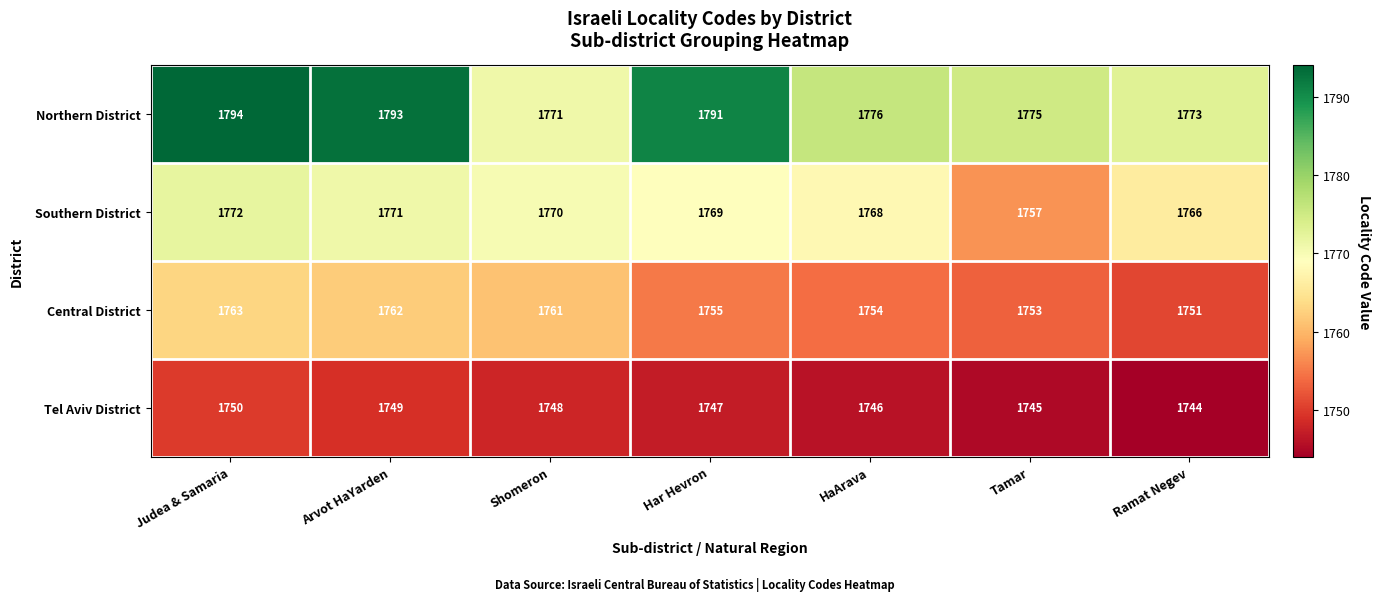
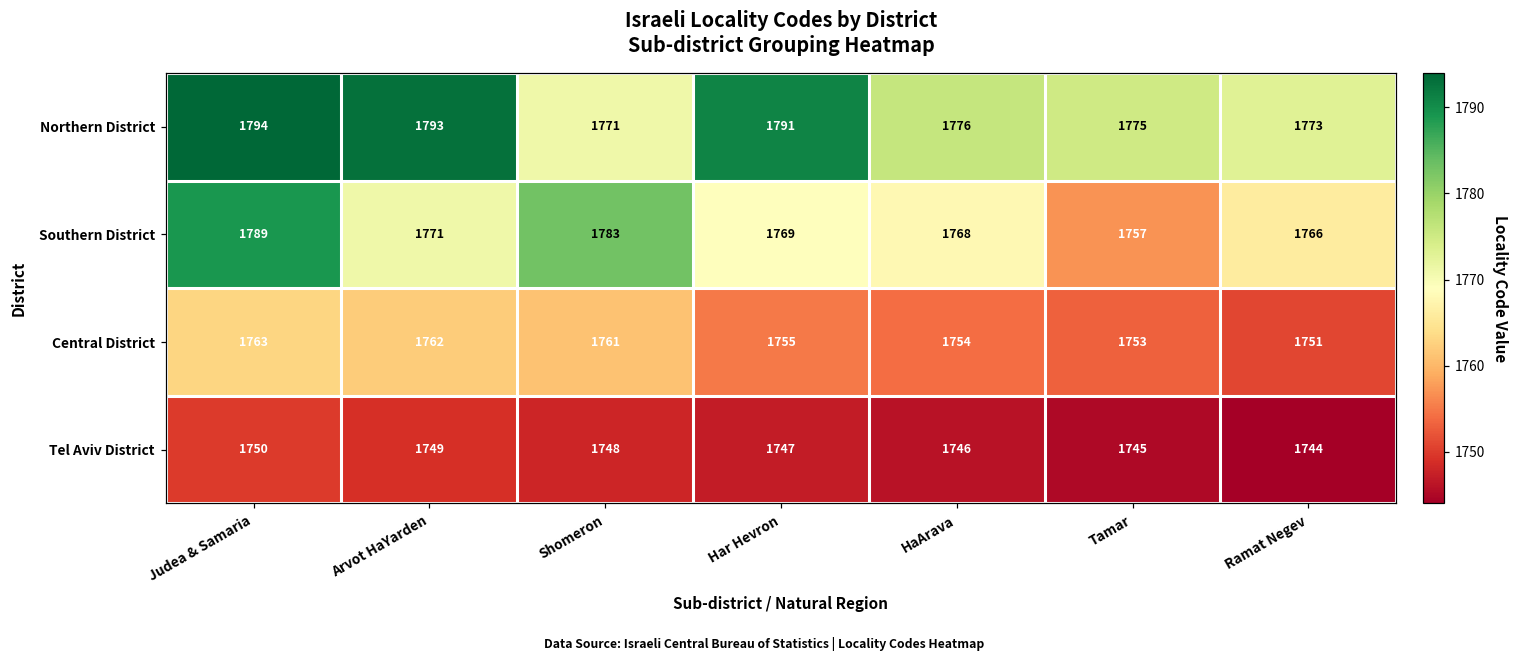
  {
    "Northern District": {
      "Judea & Samaria": 1794,
      "Arvot HaYarden": 1793,
      "Shomeron": 1771,
      "Har Hevron": 1791,
      "HaArava": 1776,
      "Tamar": 1775,
      "Ramat Negev": 1773
    },
    "Southern District": {
-     "Judea & Samaria": 1772,
+     "Judea & Samaria": 1789,
      "Arvot HaYarden": 1771,
-     "Shomeron": 1770,
+     "Shomeron": 1783,
      "Har Hevron": 1769,
      "HaArava": 1768,
      "Tamar": 1757,
      "Ramat Negev": 1766
    },
    "Central District": {
      "Judea & Samaria": 1763,
      "Arvot HaYarden": 1762,
      "Shomeron": 1761,
      "Har Hevron": 1755,
      "HaArava": 1754,
      "Tamar": 1753,
      "Ramat Negev": 1751
    },
    "Tel Aviv District": {
      "Judea & Samaria": 1750,
      "Arvot HaYarden": 1749,
      "Shomeron": 1748,
      "Har Hevron": 1747,
      "HaArava": 1746,
      "Tamar": 1745,
      "Ramat Negev": 1744
    }
  }
